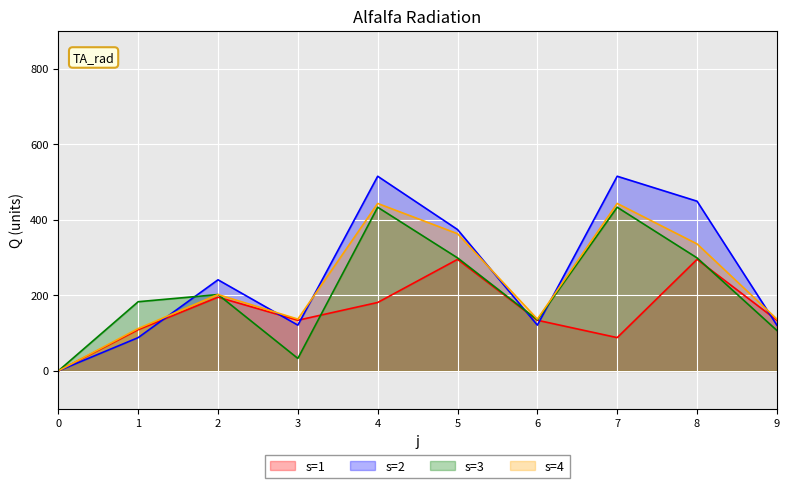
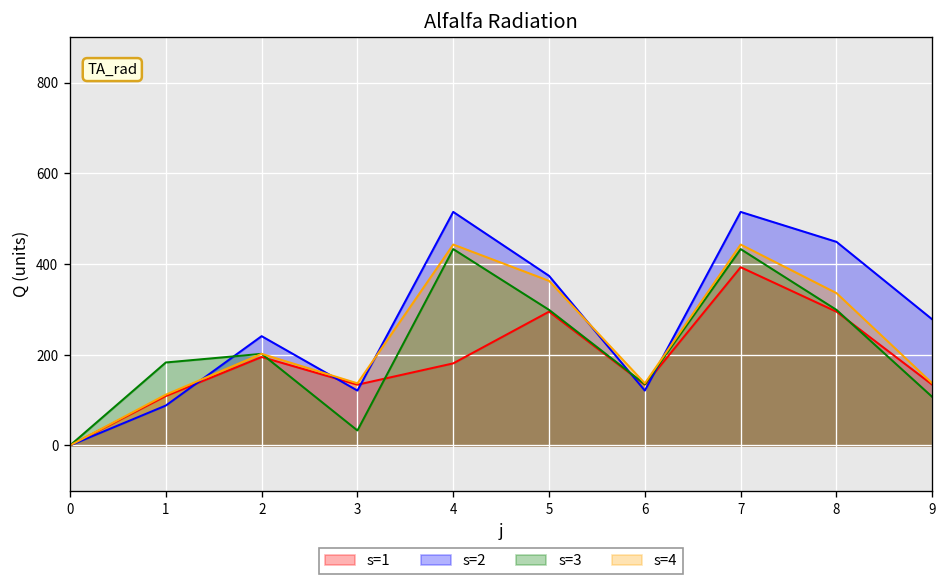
  {
    "s=1": {
      "2": 200,
      "4": 180,
-     "7": 90
+     "7": 390
    },
    "s=2": {
      "1": 90,
      "2": 240,
      "3": 120,
      "4": 520,
      "5": 370,
      "6": 120,
      "7": 520,
      "8": 450,
-     "9": 120
+     "9": 280
    },
    "s=3": {
      "1": 180,
      "3": 30,
      "4": 430,
      "7": 430,
      "9": 110
    },
    "s=4": {
      "4": 440,
      "5": 360,
      "7": 440,
      "8": 340
    }
  }
